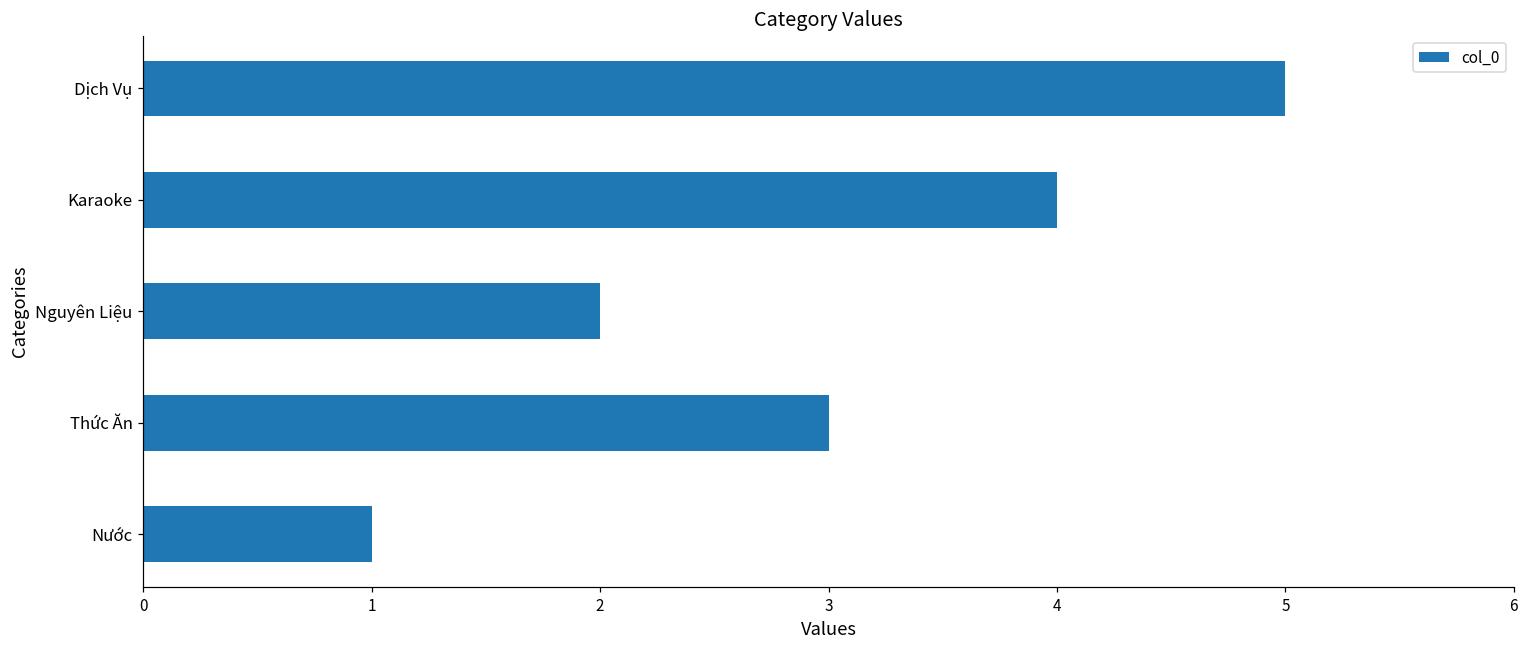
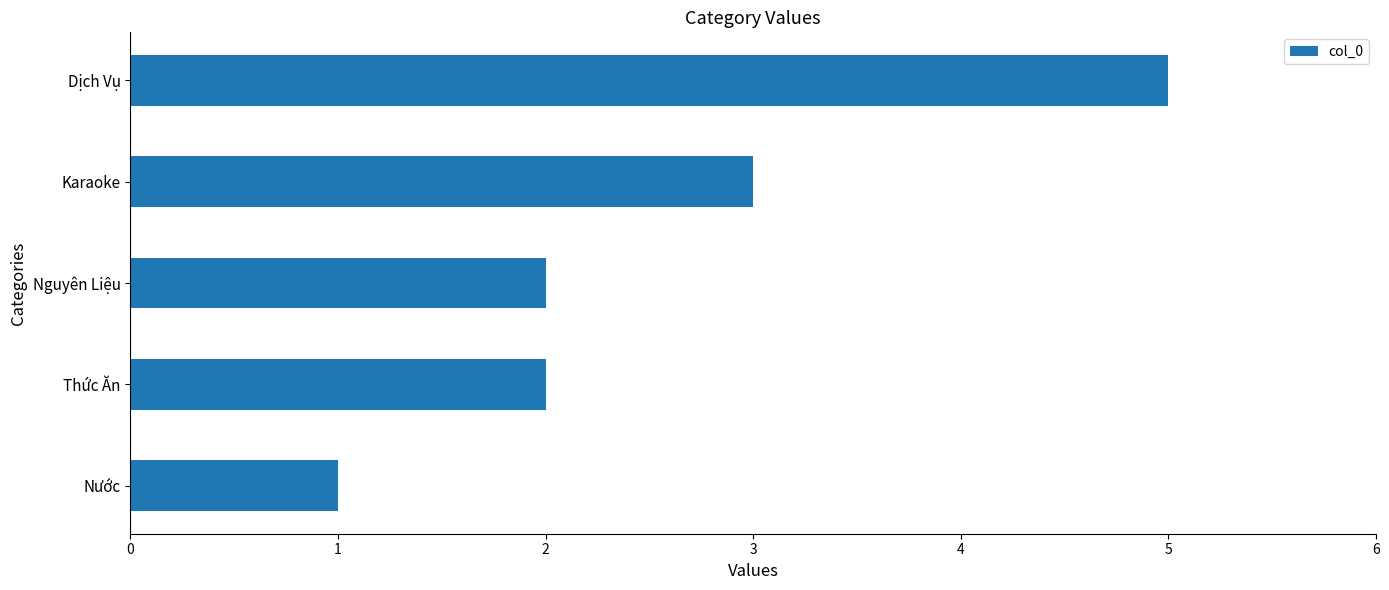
  {
    "Dịch Vụ": 5,
-   "Karaoke": 4,
+   "Karaoke": 3,
    "Nguyên Liệu": 2,
-   "Thức Ăn": 3,
+   "Thức Ăn": 2,
    "Nước": 1
  }
